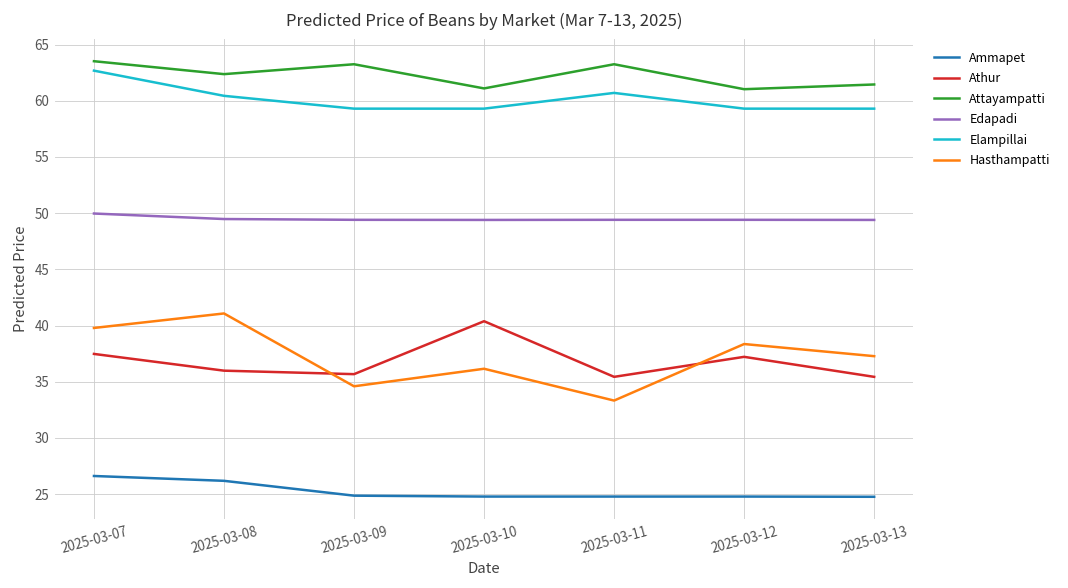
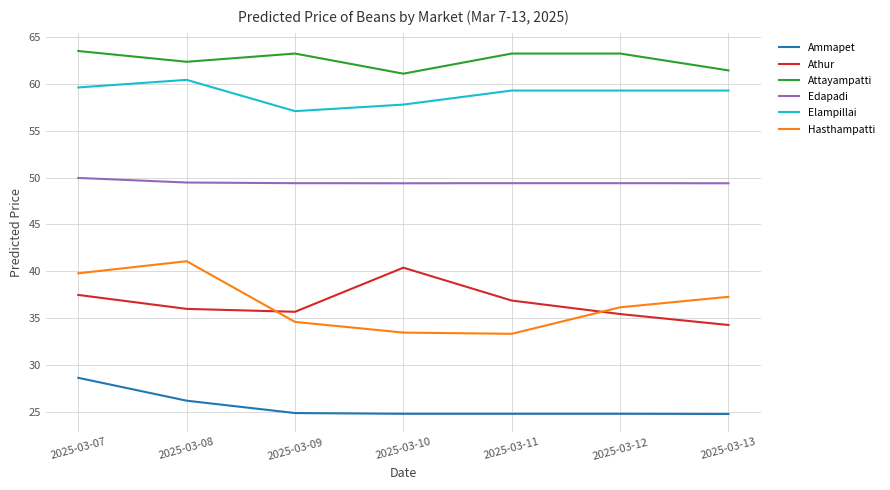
  {
    "Ammapet": {
-     "2025-03-07": 27,
+     "2025-03-07": 29,
      "2025-03-08": 26,
      "2025-03-09": 25,
      "2025-03-10": 25,
      "2025-03-11": 25,
      "2025-03-12": 25,
      "2025-03-13": 25
    },
    "Athur": {
      "2025-03-07": 37,
      "2025-03-08": 36,
      "2025-03-09": 36,
      "2025-03-10": 40,
-     "2025-03-11": 35,
-     "2025-03-12": 37,
-     "2025-03-13": 35
+     "2025-03-11": 37,
+     "2025-03-12": 35,
+     "2025-03-13": 34
    },
    "Attayampatti": {
      "2025-03-07": 64,
      "2025-03-08": 62,
      "2025-03-09": 63,
      "2025-03-10": 61,
      "2025-03-11": 63,
-     "2025-03-12": 61,
+     "2025-03-12": 63,
      "2025-03-13": 61
    },
    "Edapadi": {
      "2025-03-07": 50,
      "2025-03-08": 49,
      "2025-03-09": 49,
      "2025-03-10": 49,
      "2025-03-11": 49,
      "2025-03-12": 49,
      "2025-03-13": 49
    },
    "Elampillai": {
-     "2025-03-07": 63,
+     "2025-03-07": 60,
      "2025-03-08": 60,
-     "2025-03-09": 59,
-     "2025-03-10": 59,
-     "2025-03-11": 61,
+     "2025-03-09": 57,
+     "2025-03-10": 58,
+     "2025-03-11": 59,
      "2025-03-12": 59,
      "2025-03-13": 59
    },
    "Hasthampatti": {
      "2025-03-07": 40,
      "2025-03-08": 41,
      "2025-03-09": 35,
-     "2025-03-10": 36,
+     "2025-03-10": 33,
      "2025-03-11": 33,
-     "2025-03-12": 38,
+     "2025-03-12": 36,
      "2025-03-13": 37
    }
  }
